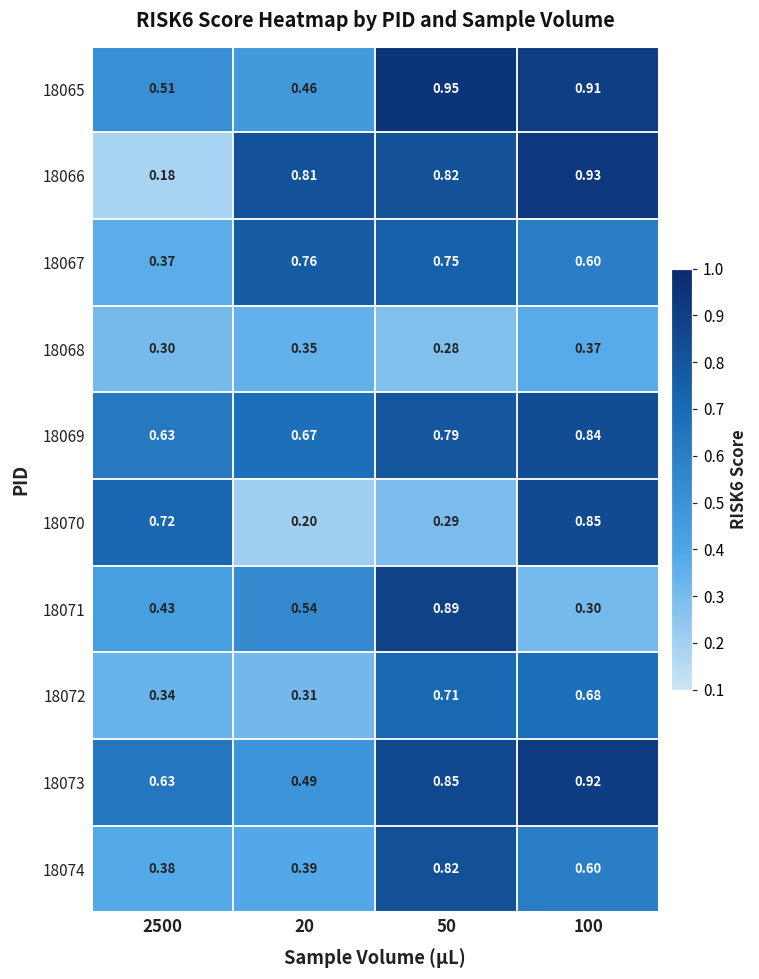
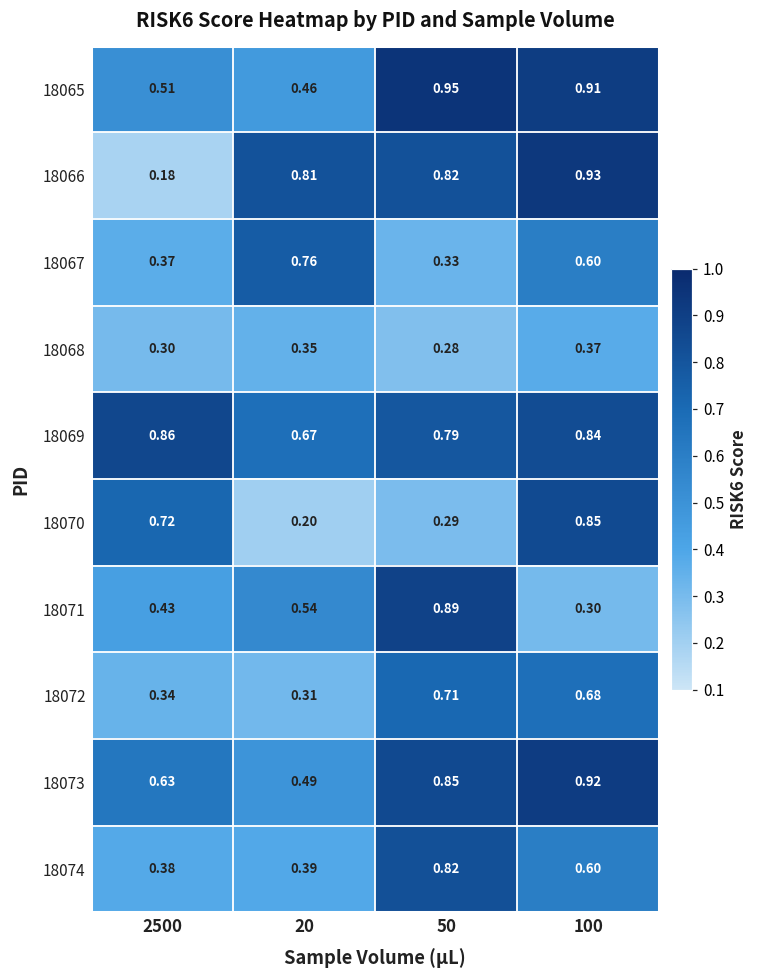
  {
    "18065": {
      "2500": 0.51,
      "20": 0.46,
      "50": 0.95,
      "100": 0.91
    },
    "18066": {
      "2500": 0.18,
      "20": 0.81,
      "50": 0.82,
      "100": 0.93
    },
    "18067": {
      "2500": 0.37,
      "20": 0.76,
-     "50": 0.75,
+     "50": 0.33,
      "100": 0.60
    },
    "18068": {
      "2500": 0.30,
      "20": 0.35,
      "50": 0.28,
      "100": 0.37
    },
    "18069": {
-     "2500": 0.63,
+     "2500": 0.86,
      "20": 0.67,
      "50": 0.79,
      "100": 0.84
    },
    "18070": {
      "2500": 0.72,
      "20": 0.20,
      "50": 0.29,
      "100": 0.85
    },
    "18071": {
      "2500": 0.43,
      "20": 0.54,
      "50": 0.89,
      "100": 0.30
    },
    "18072": {
      "2500": 0.34,
      "20": 0.31,
      "50": 0.71,
      "100": 0.68
    },
    "18073": {
      "2500": 0.63,
      "20": 0.49,
      "50": 0.85,
      "100": 0.92
    },
    "18074": {
      "2500": 0.38,
      "20": 0.39,
      "50": 0.82,
      "100": 0.60
    }
  }
